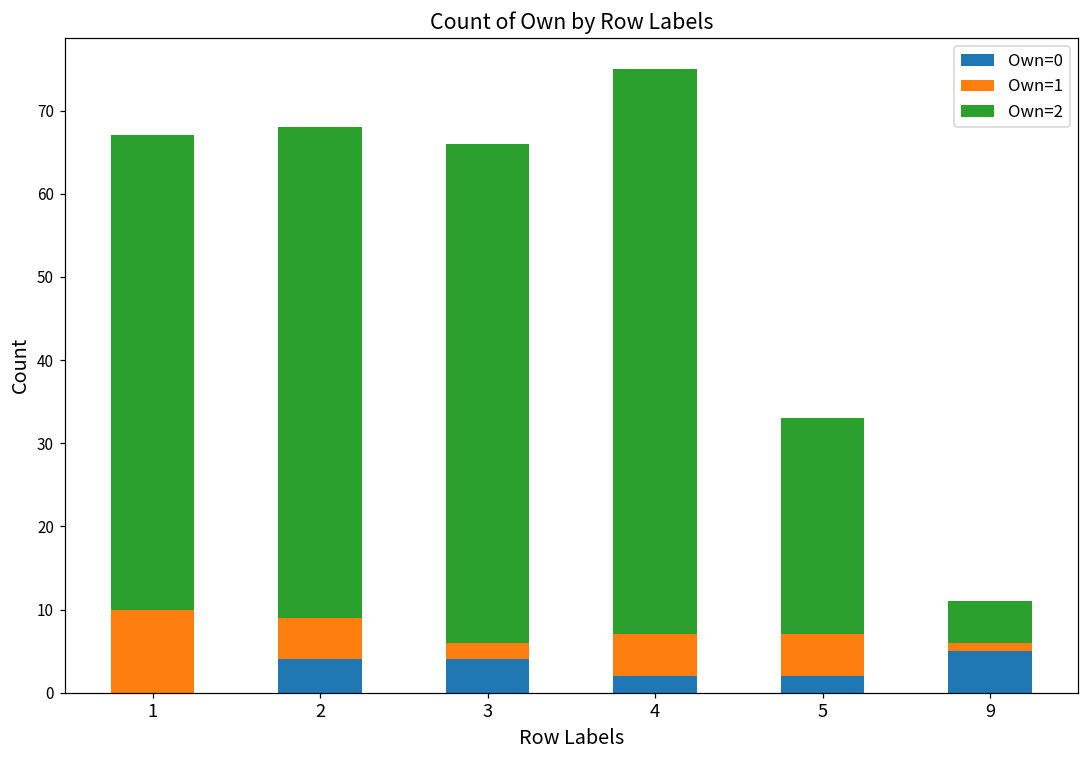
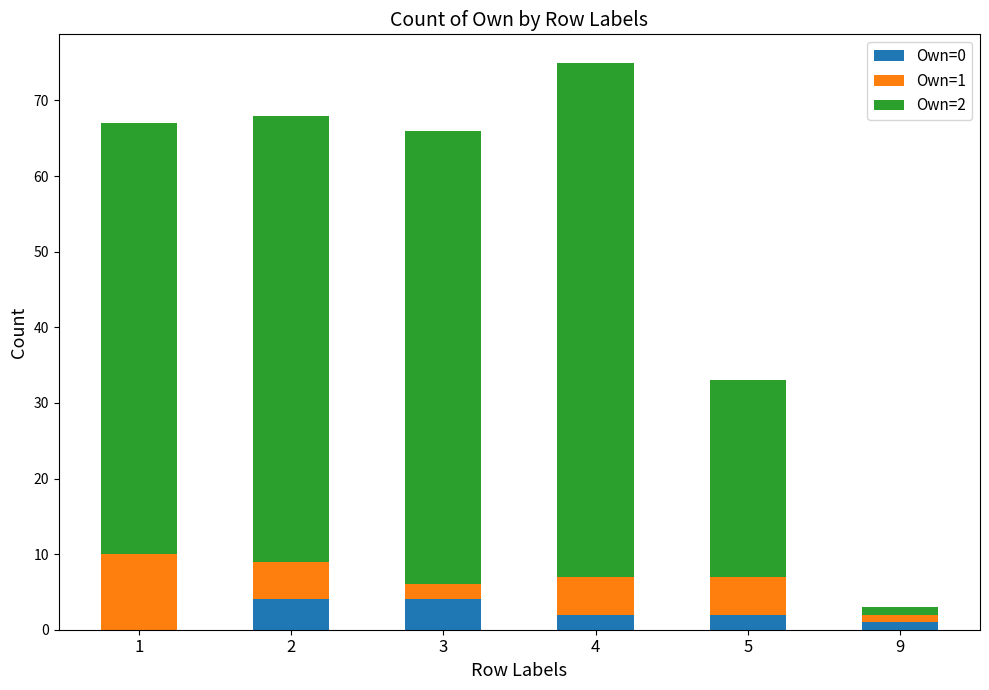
  {
    "Own=0": {
      "1": 0,
      "2": 4,
      "3": 4,
      "4": 2,
      "5": 2,
-     "9": 5
+     "9": 1
    },
    "Own=1": {
      "1": 10,
      "2": 5,
      "3": 2,
      "4": 5,
      "5": 5,
      "9": 1
    },
    "Own=2": {
      "1": 57,
      "2": 59,
      "3": 60,
      "4": 68,
      "5": 26,
-     "9": 5
+     "9": 1
    }
  }
